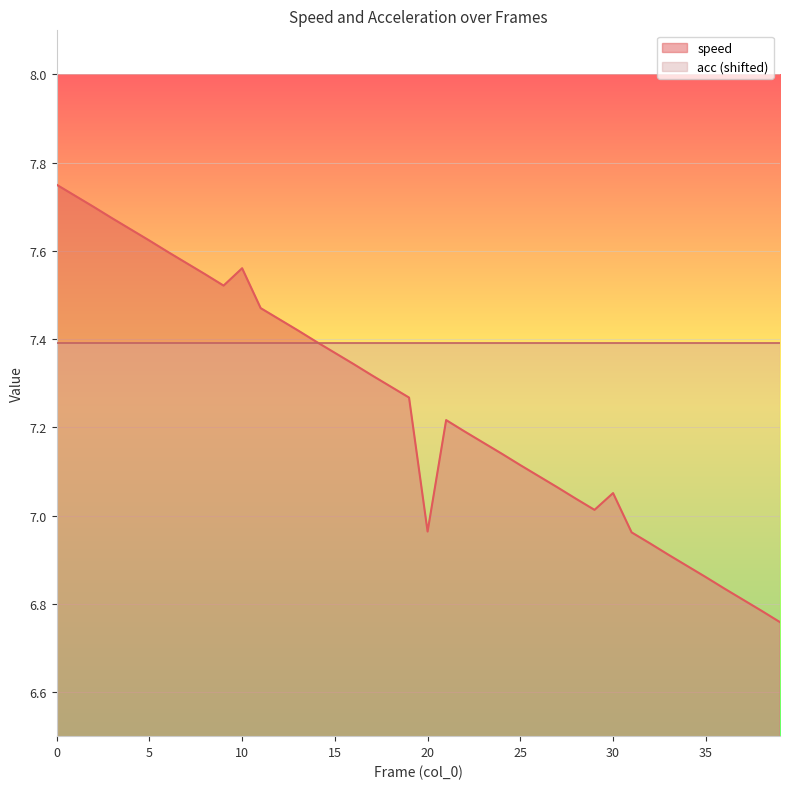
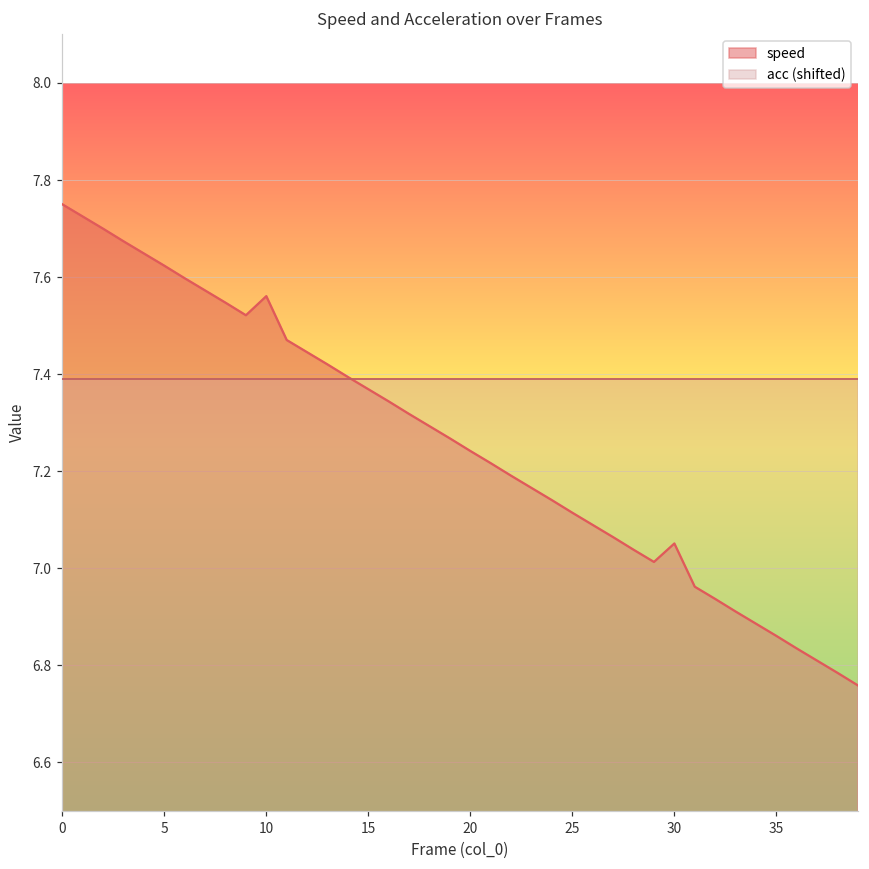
  {
    "speed": {
      "0": 7.75,
      "5": 7.62,
      "10": 7.56,
      "15": 7.37,
-     "20": 6.96,
+     "20": 7.24,
      "25": 7.11,
      "30": 7.05,
      "35": 6.86
    },
    "acc (shifted)": {
      "0": 7.39,
      "5": 7.39,
      "10": 7.39,
      "15": 7.39,
      "20": 7.39,
      "25": 7.39,
      "30": 7.39,
      "35": 7.39
    }
  }
